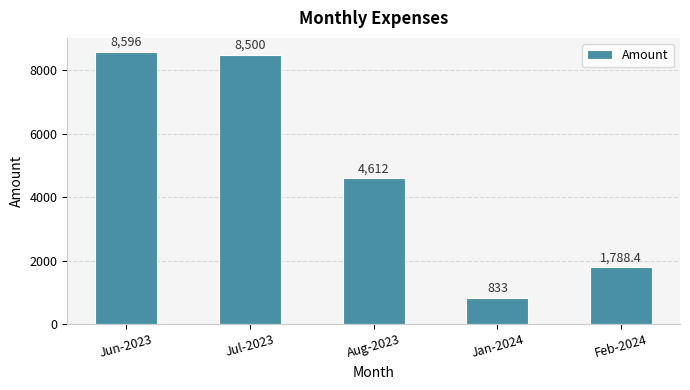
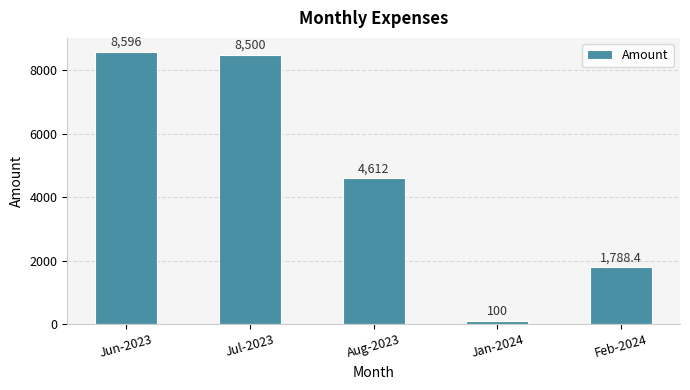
  {
    "Jun-2023": "8,596",
    "Jul-2023": "8,500",
    "Aug-2023": "4,612",
-   "Jan-2024": "833",
+   "Jan-2024": "100",
    "Feb-2024": "1,788.4"
  }
